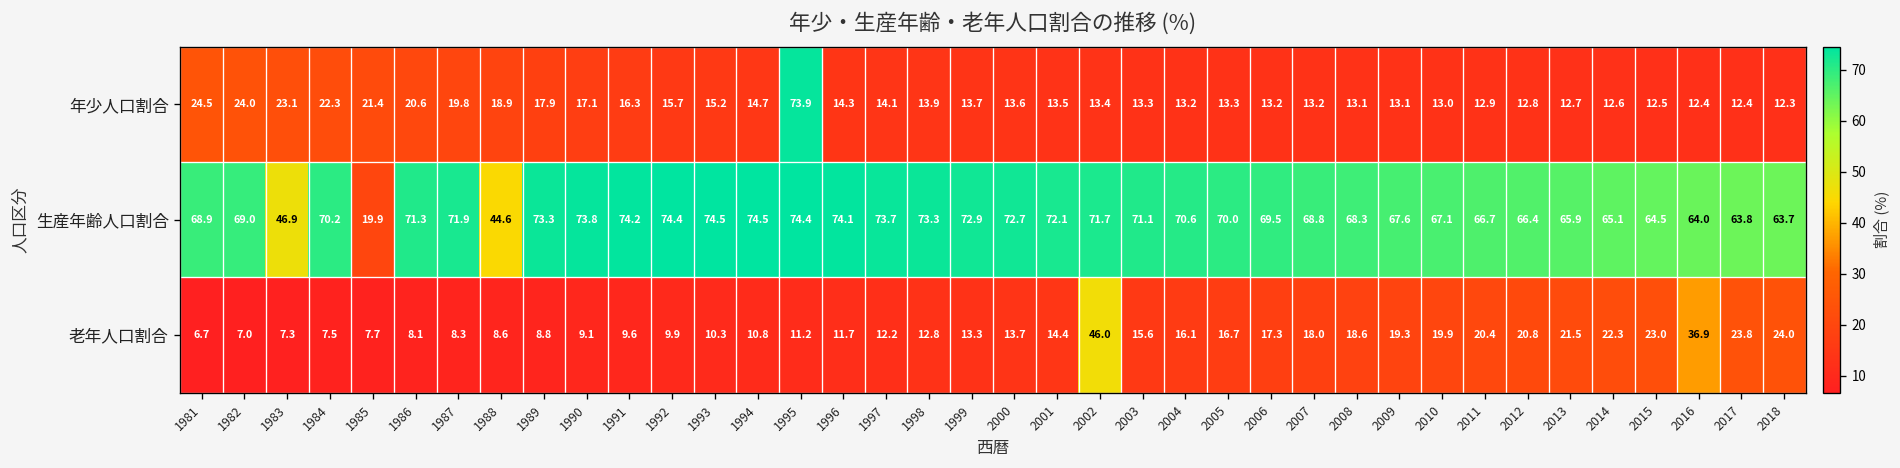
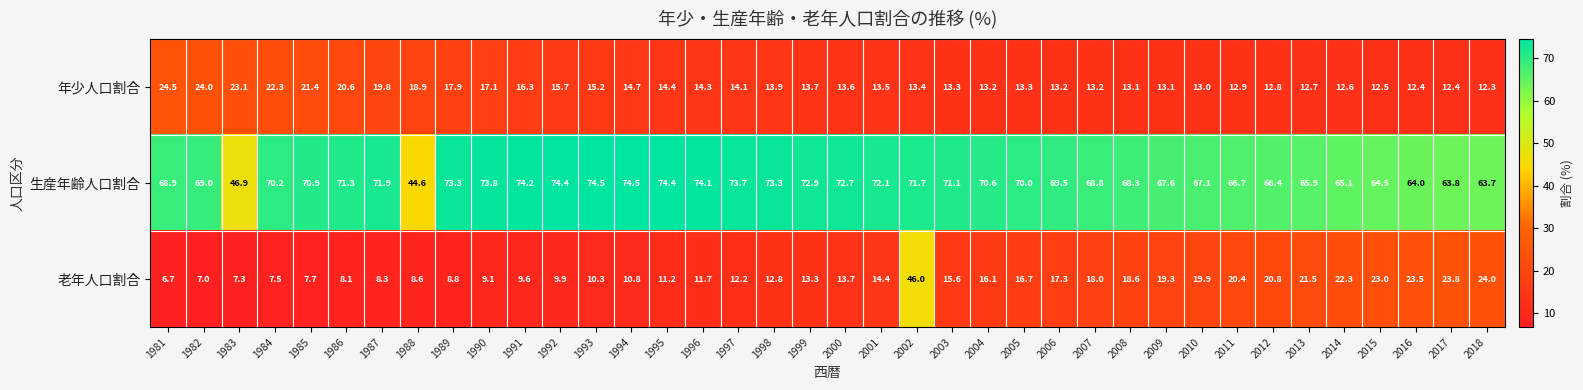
  {
    "年少人口割合": {
      "1981": 24.5,
      "1982": 24.0,
      "1983": 23.1,
      "1984": 22.3,
      "1985": 21.4,
      "1986": 20.6,
      "1987": 19.8,
      "1988": 18.9,
      "1989": 17.9,
      "1990": 17.1,
      "1991": 16.3,
      "1992": 15.7,
      "1993": 15.2,
      "1994": 14.7,
-     "1995": 73.9,
+     "1995": 14.4,
      "1996": 14.3,
      "1997": 14.1,
      "1998": 13.9,
      "1999": 13.7,
      "2000": 13.6,
      "2001": 13.5,
      "2002": 13.4,
      "2003": 13.3,
      "2004": 13.2,
      "2005": 13.3,
      "2006": 13.2,
      "2007": 13.2,
      "2008": 13.1,
      "2009": 13.1,
      "2010": 13.0,
      "2011": 12.9,
      "2012": 12.8,
      "2013": 12.7,
      "2014": 12.6,
      "2015": 12.5,
      "2016": 12.4,
      "2017": 12.4,
      "2018": 12.3
    },
    "生産年齢人口割合": {
      "1981": 68.9,
      "1982": 69.0,
      "1983": 46.9,
      "1984": 70.2,
-     "1985": 19.9,
+     "1985": 70.9,
      "1986": 71.3,
      "1987": 71.9,
      "1988": 44.6,
      "1989": 73.3,
      "1990": 73.8,
      "1991": 74.2,
      "1992": 74.4,
      "1993": 74.5,
      "1994": 74.5,
      "1995": 74.4,
      "1996": 74.1,
      "1997": 73.7,
      "1998": 73.3,
      "1999": 72.9,
      "2000": 72.7,
      "2001": 72.1,
      "2002": 71.7,
      "2003": 71.1,
      "2004": 70.6,
      "2005": 70.0,
      "2006": 69.5,
      "2007": 68.8,
      "2008": 68.3,
      "2009": 67.6,
      "2010": 67.1,
      "2011": 66.7,
      "2012": 66.4,
      "2013": 65.9,
      "2014": 65.1,
      "2015": 64.5,
      "2016": 64.0,
      "2017": 63.8,
      "2018": 63.7
    },
    "老年人口割合": {
      "1981": 6.7,
      "1982": 7.0,
      "1983": 7.3,
      "1984": 7.5,
      "1985": 7.7,
      "1986": 8.1,
      "1987": 8.3,
      "1988": 8.6,
      "1989": 8.8,
      "1990": 9.1,
      "1991": 9.6,
      "1992": 9.9,
      "1993": 10.3,
      "1994": 10.8,
      "1995": 11.2,
      "1996": 11.7,
      "1997": 12.2,
      "1998": 12.8,
      "1999": 13.3,
      "2000": 13.7,
      "2001": 14.4,
      "2002": 46.0,
      "2003": 15.6,
      "2004": 16.1,
      "2005": 16.7,
      "2006": 17.3,
      "2007": 18.0,
      "2008": 18.6,
      "2009": 19.3,
      "2010": 19.9,
      "2011": 20.4,
      "2012": 20.8,
      "2013": 21.5,
      "2014": 22.3,
      "2015": 23.0,
-     "2016": 36.9,
+     "2016": 23.5,
      "2017": 23.8,
      "2018": 24.0
    }
  }
